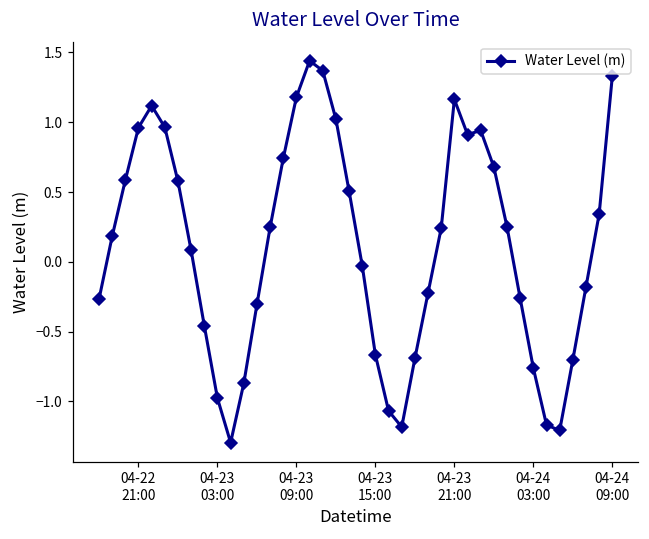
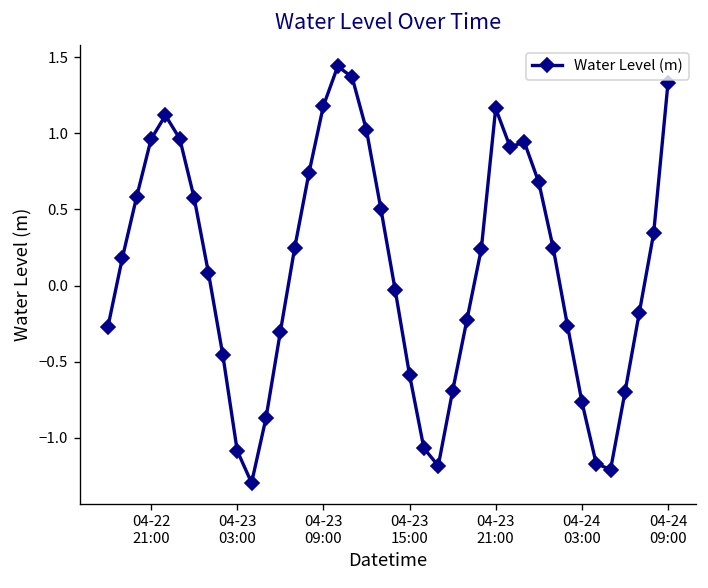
  {
    "04-22 21:00": 0.96,
-   "04-23 03:00": -0.98,
+   "04-23 03:00": -1.08,
    "04-23 09:00": 1.18,
-   "04-23 15:00": -0.67,
+   "04-23 15:00": -0.59,
    "04-23 21:00": 1.16,
    "04-24 03:00": -0.76,
    "04-24 09:00": 1.33
  }
